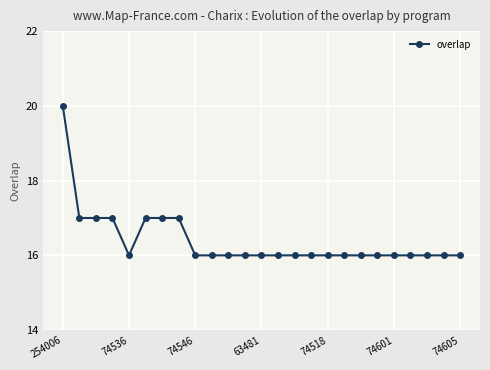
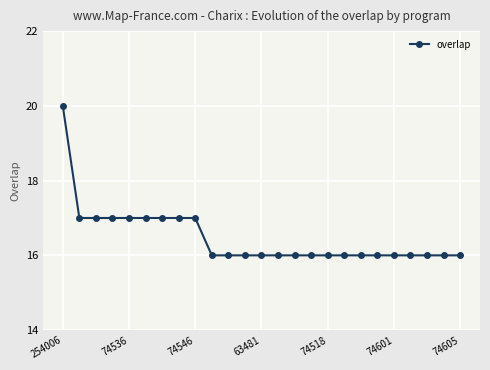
  {
    "254006": 20,
-   "74536": 16,
-   "74546": 16,
+   "74536": 17,
+   "74546": 17,
    "63481": 16,
    "74518": 16,
    "74601": 16,
    "74605": 16
  }
